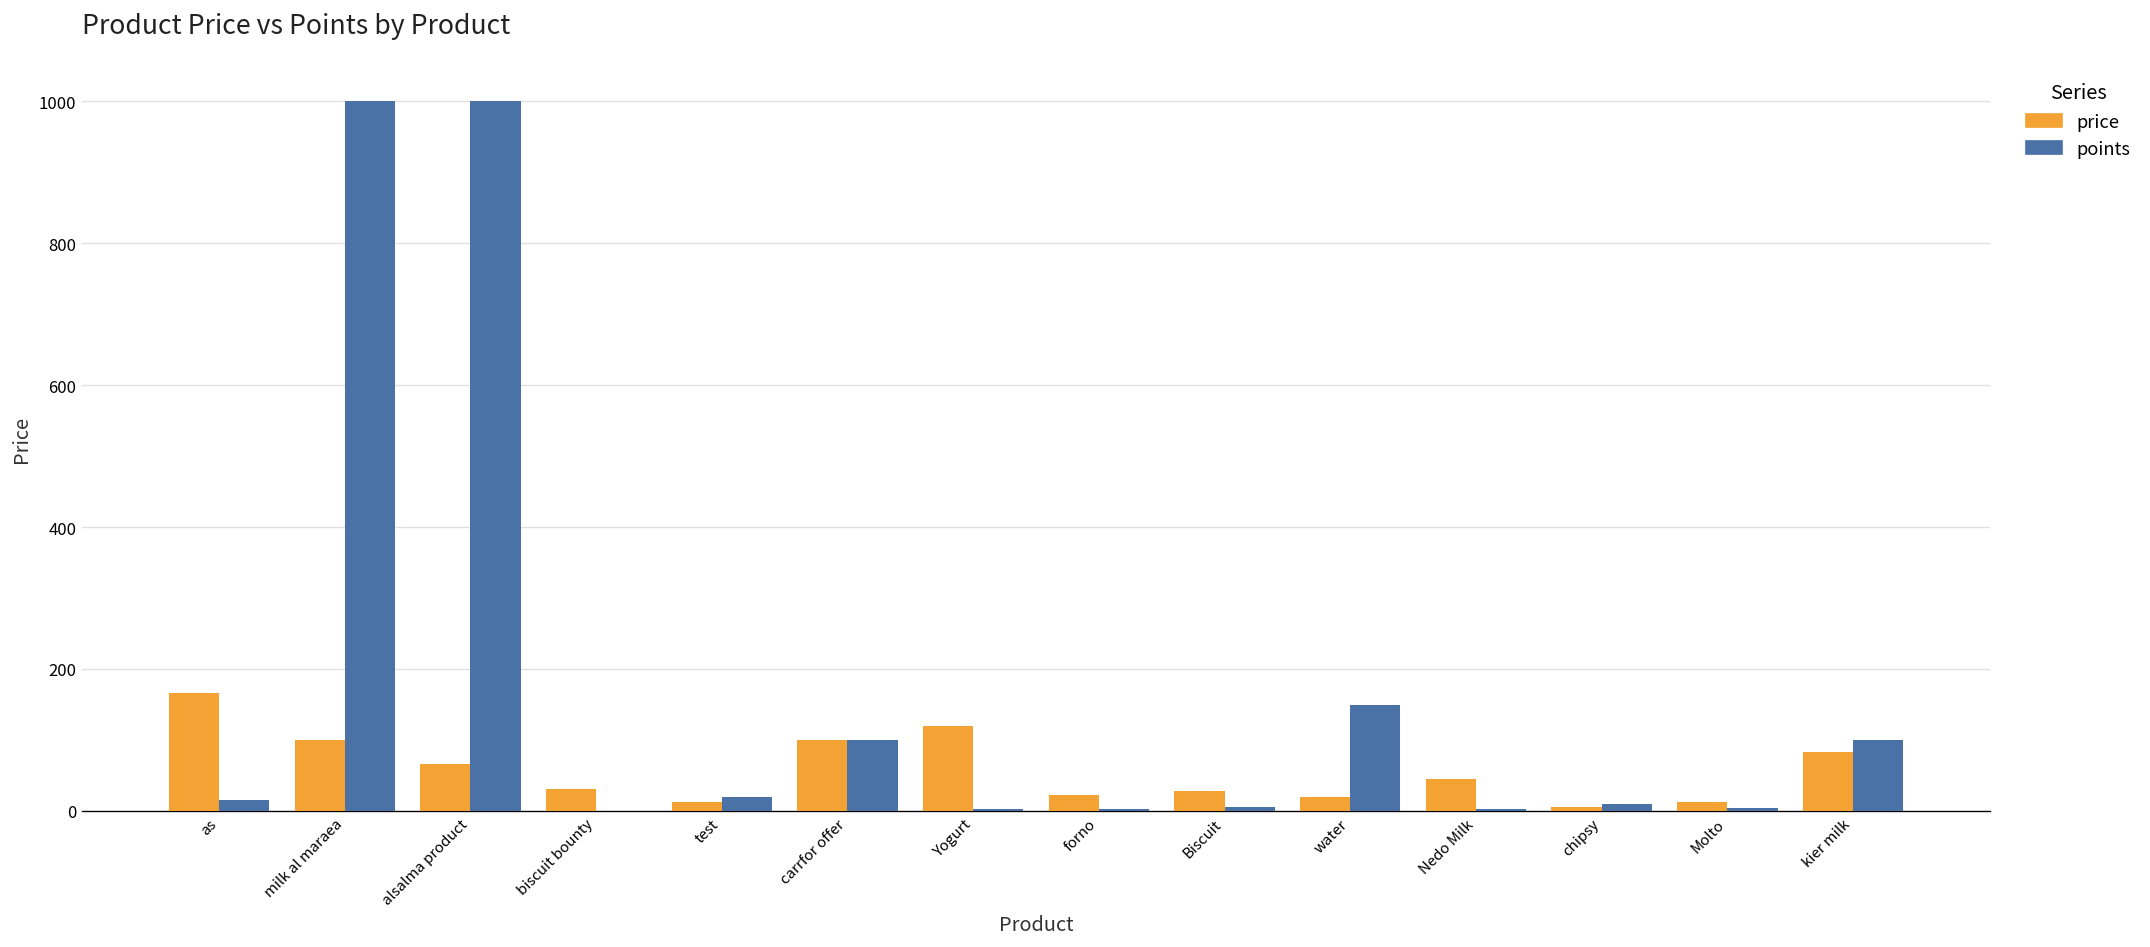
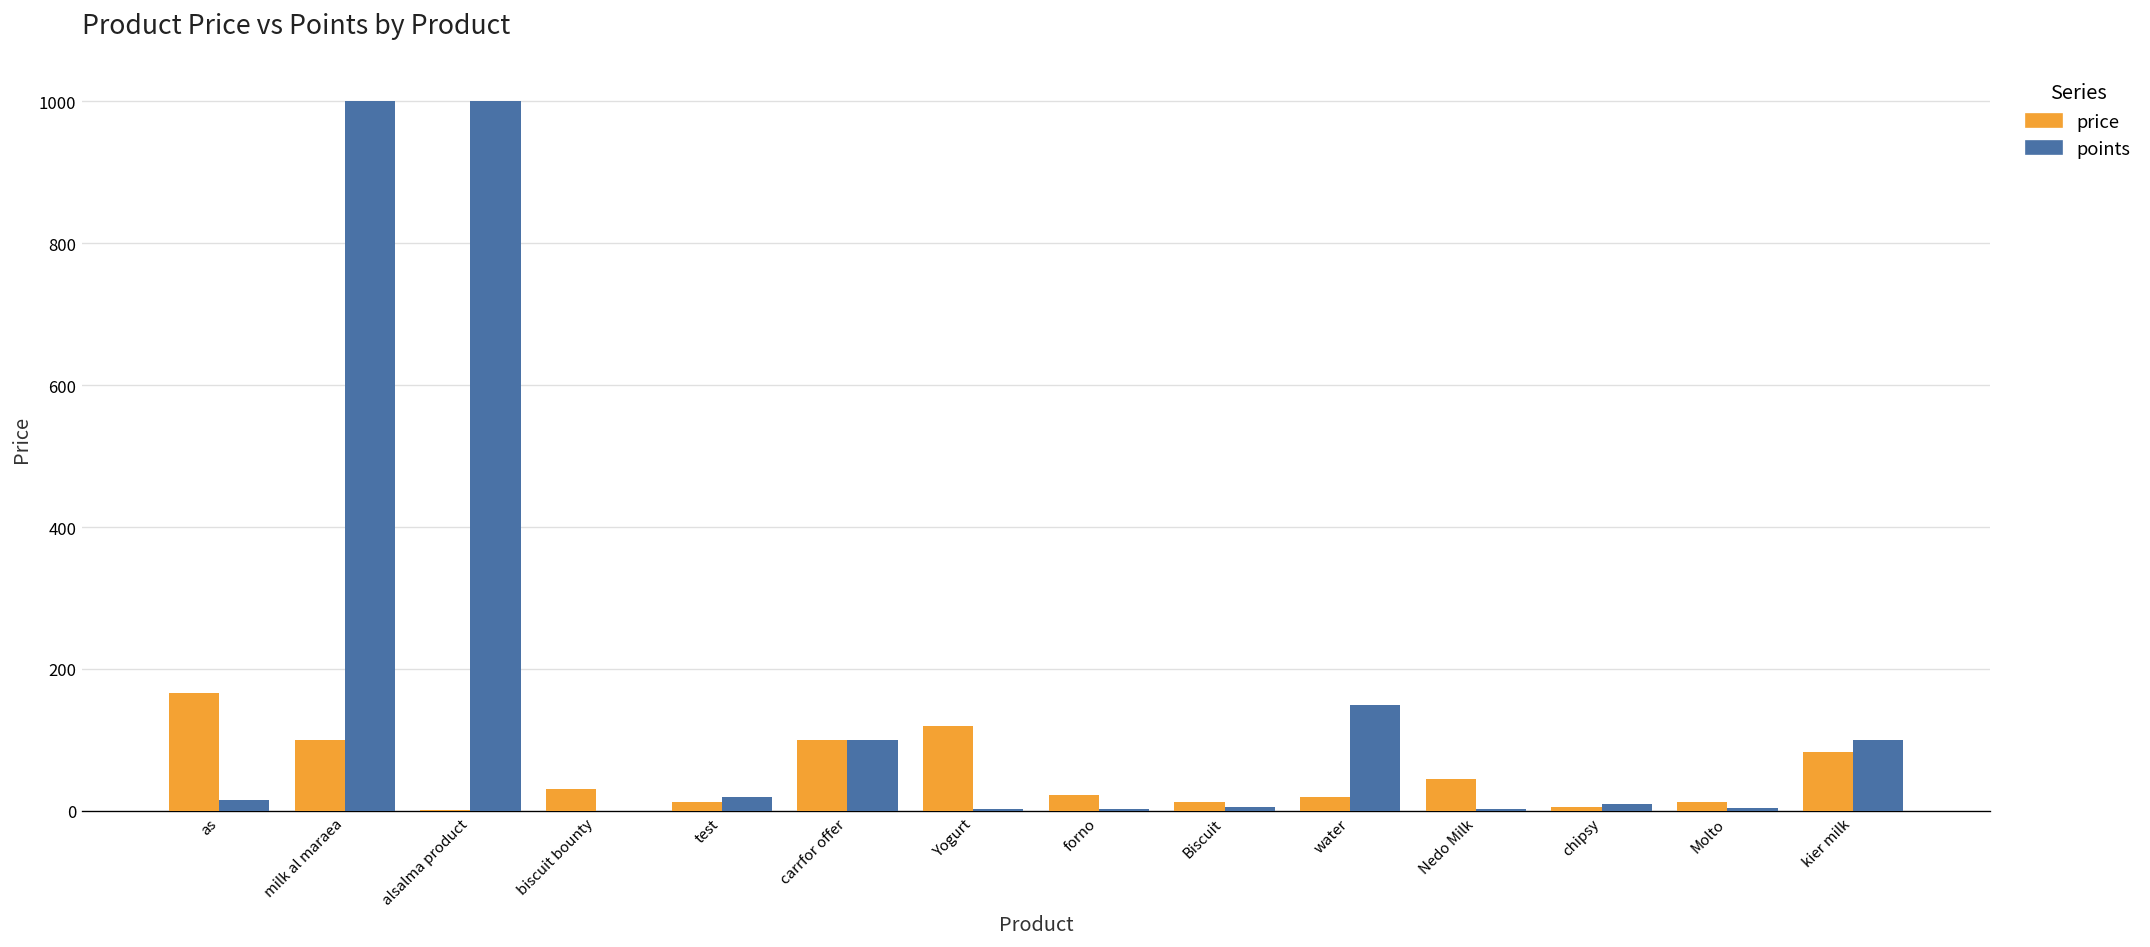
  {
    "price": {
      "as": 170,
      "milk al maraea": 100,
-     "alsalma product": 70,
+     "alsalma product": 0,
      "biscuit bounty": 30,
      "test": 10,
      "carrfor offer": 100,
      "Yogurt": 120,
      "forno": 20,
-     "Biscuit": 30,
+     "Biscuit": 10,
      "water": 20,
      "Nedo Milk": 50,
      "chipsy": 10,
      "Molto": 10,
      "kier milk": 80
    },
    "points": {
      "as": 20,
      "milk al maraea": 1000,
      "alsalma product": 1000,
      "biscuit bounty": 0,
      "test": 20,
      "carrfor offer": 100,
      "Biscuit": 10,
      "water": 150,
      "chipsy": 10,
      "kier milk": 100
    }
  }
